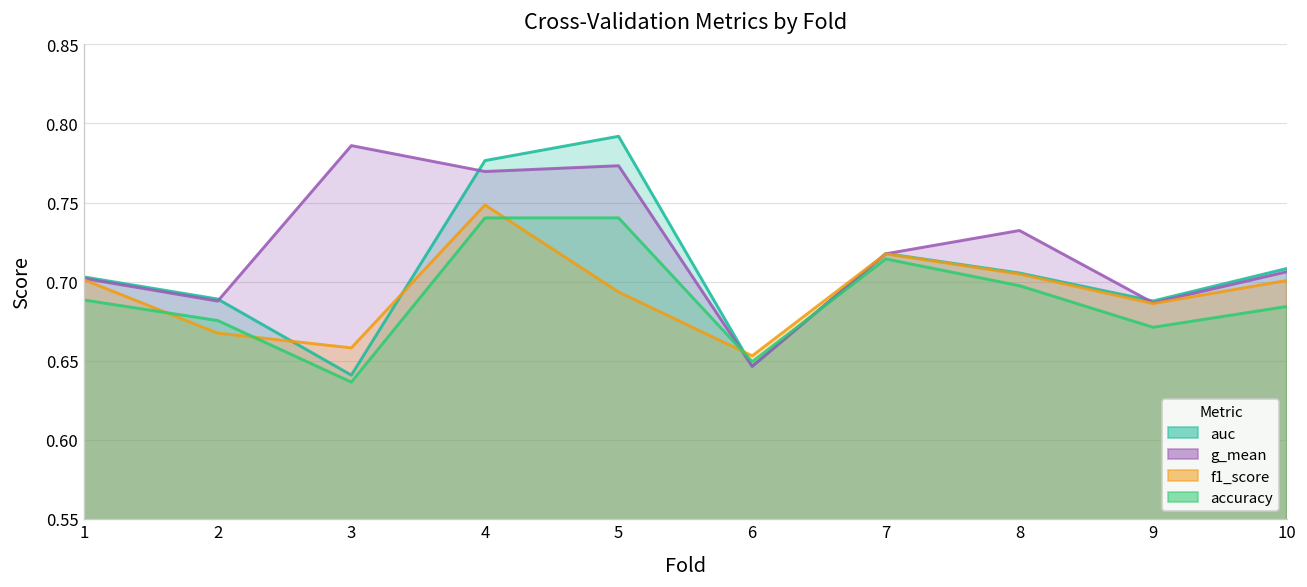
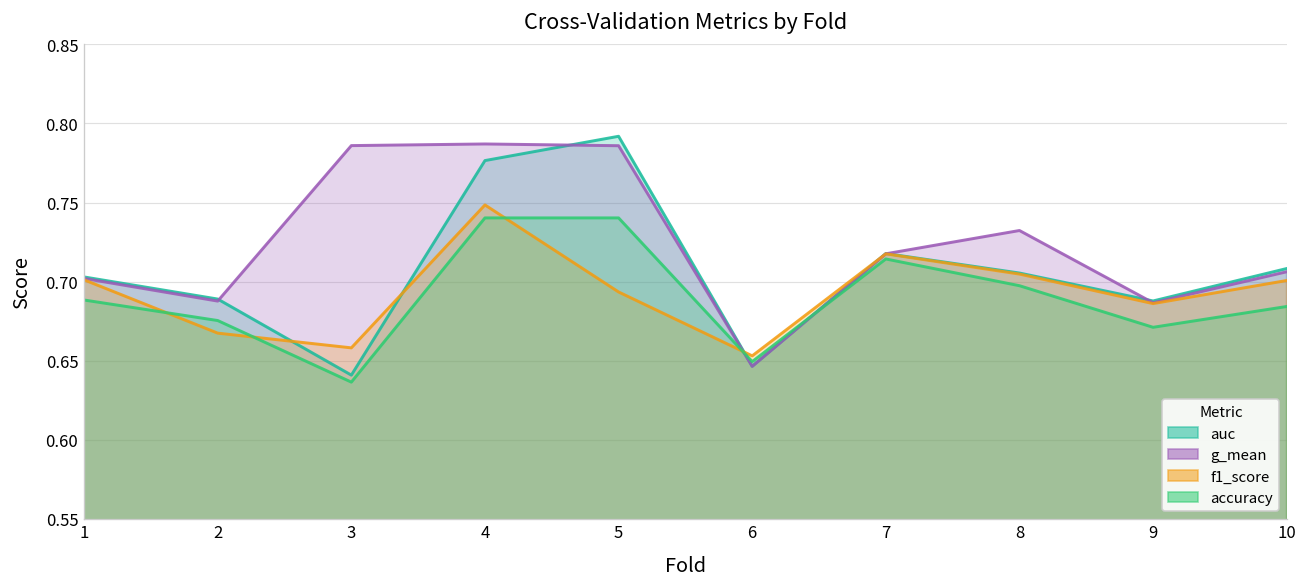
  {
    "g_mean": {
      "3": 0.786,
-     "4": 0.770,
-     "5": 0.773,
+     "4": 0.787,
+     "5": 0.786,
      "8": 0.732,
      "10": 0.706
    },
    "f1_score": {
      "2": 0.667,
      "3": 0.658,
      "4": 0.748,
      "5": 0.693,
      "6": 0.653,
      "10": 0.701
    }
  }
